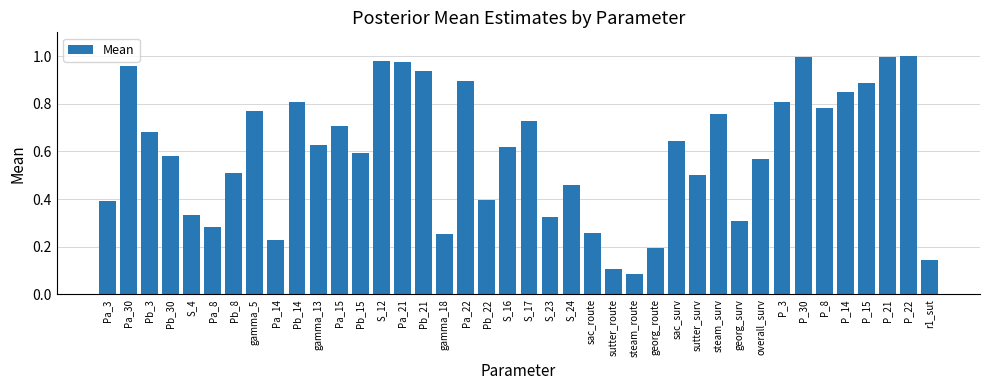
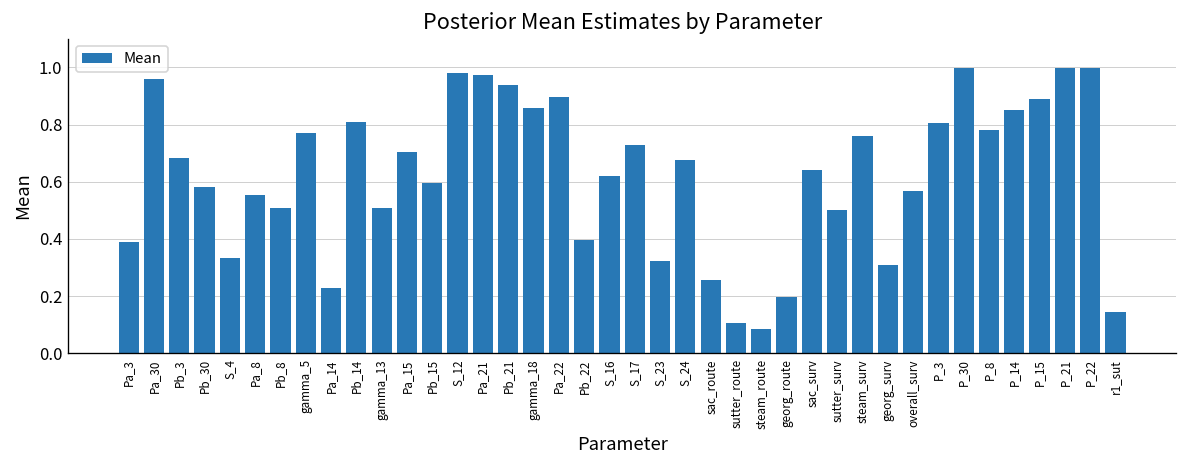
  {
    "Pa_3": 0.39,
    "Pa_30": 0.96,
    "Pb_3": 0.68,
    "Pb_30": 0.58,
    "S_4": 0.33,
-   "Pa_8": 0.28,
+   "Pa_8": 0.55,
    "Pb_8": 0.51,
    "gamma_5": 0.77,
    "Pa_14": 0.23,
    "Pb_14": 0.81,
-   "gamma_13": 0.63,
+   "gamma_13": 0.51,
    "Pa_15": 0.71,
    "Pb_15": 0.60,
    "S_12": 0.98,
    "Pa_21": 0.98,
    "Pb_21": 0.94,
-   "gamma_18": 0.25,
+   "gamma_18": 0.86,
    "Pa_22": 0.90,
    "Pb_22": 0.40,
    "S_16": 0.62,
    "S_17": 0.73,
    "S_23": 0.32,
-   "S_24": 0.46,
+   "S_24": 0.68,
    "sac_route": 0.26,
    "sutter_route": 0.11,
    "steam_route": 0.09,
    "georg_route": 0.20,
    "sac_surv": 0.64,
    "sutter_surv": 0.50,
    "steam_surv": 0.76,
    "georg_surv": 0.31,
    "overall_surv": 0.57,
    "P_3": 0.81,
    "P_30": 1.00,
    "P_8": 0.78,
    "P_14": 0.85,
    "P_15": 0.89,
    "P_21": 1.00,
    "P_22": 1.00,
    "r1_sut": 0.15
  }
